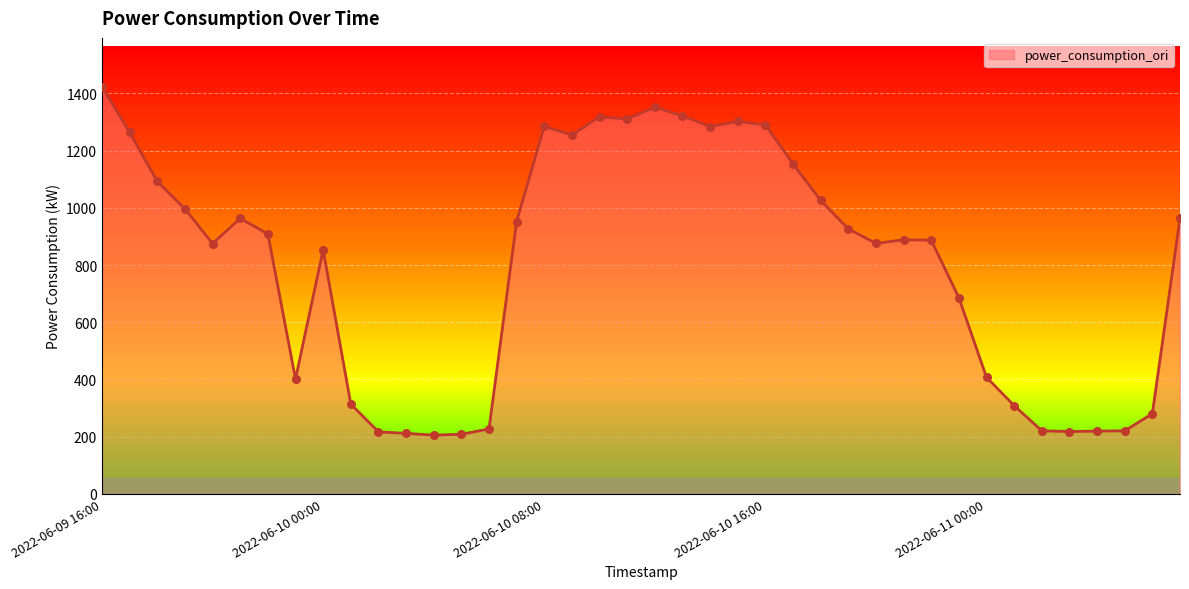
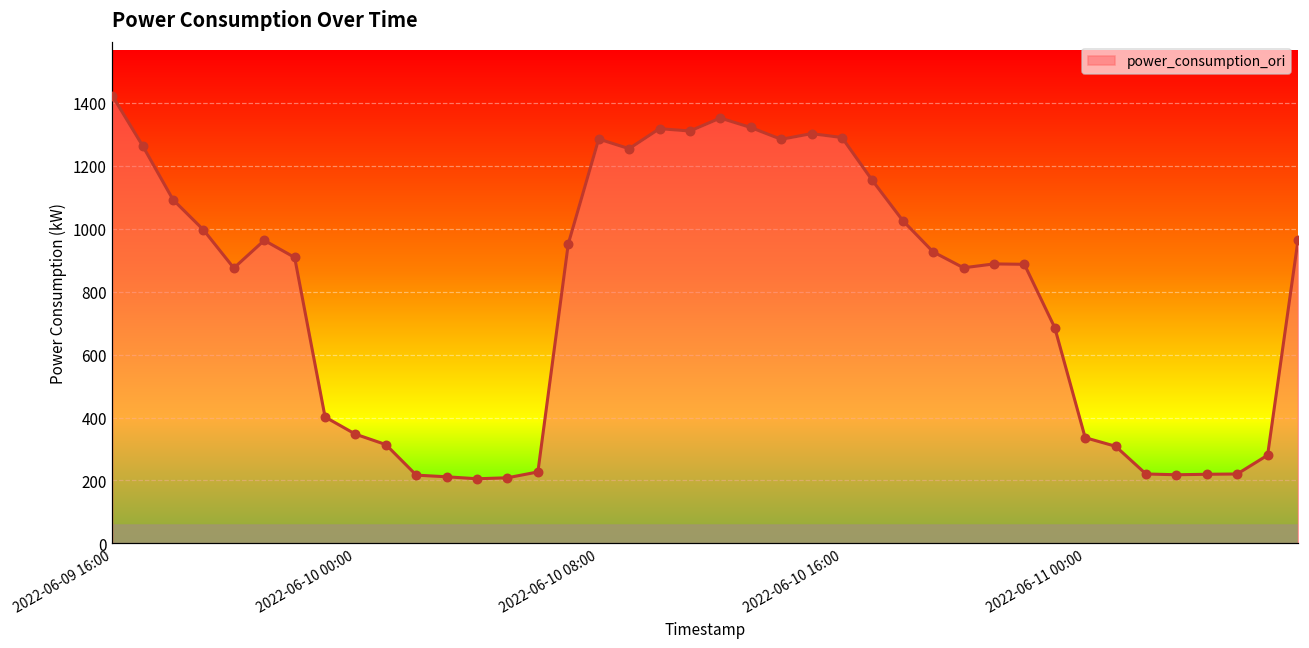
  {
    "2022-06-09 16:00": 1420,
-   "2022-06-10 00:00": 850,
+   "2022-06-10 00:00": 350,
    "2022-06-10 08:00": 1290,
    "2022-06-10 16:00": 1290,
-   "2022-06-11 00:00": 410
+   "2022-06-11 00:00": 340
  }
